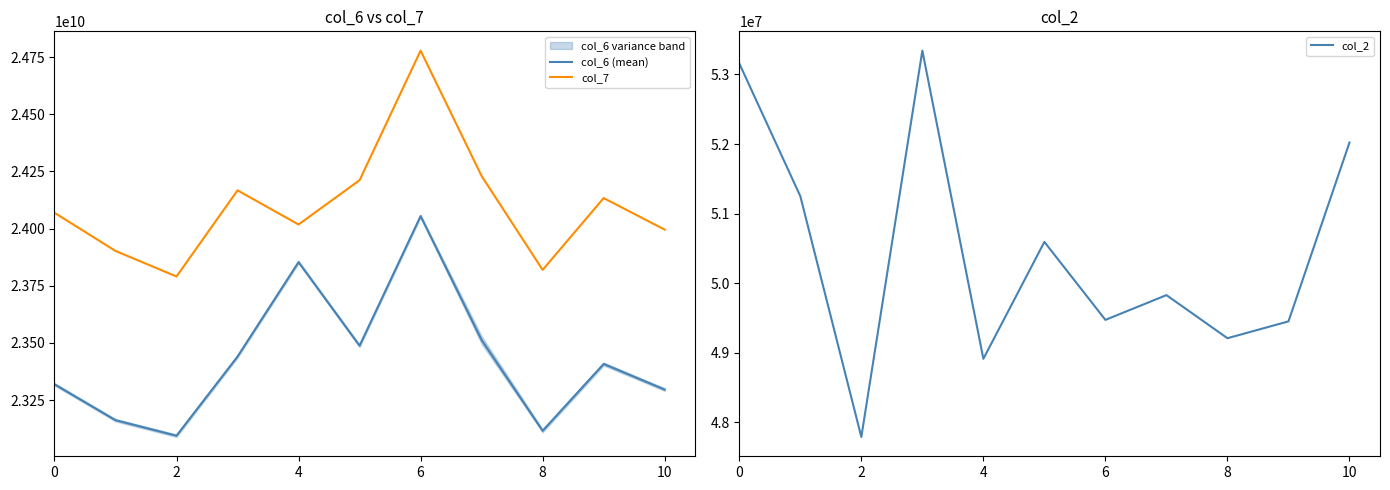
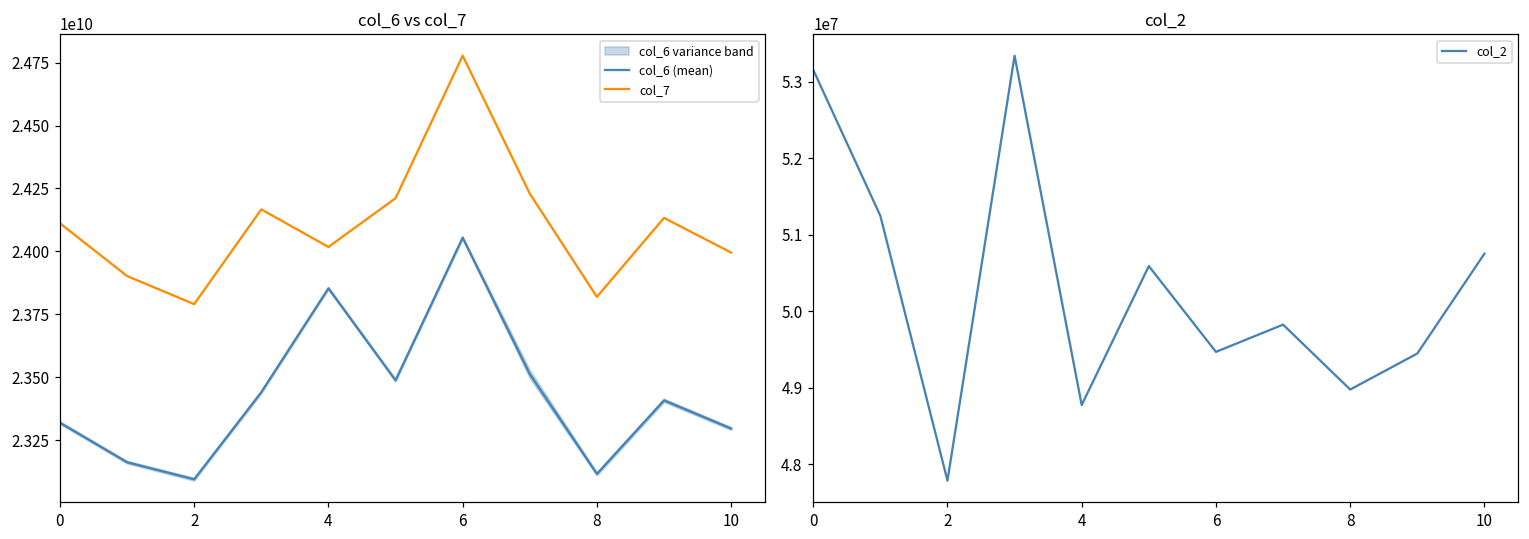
  {
    "col_6 vs col_7": {
      "col_7": {
-       "0": 24070000000,
+       "0": 24110000000,
        "2": 23790000000,
        "4": 24020000000,
        "6": 24780000000,
        "8": 23820000000,
        "10": 24000000000
      }
    },
    "col_2": {
      "0": 53200000,
      "2": 47800000,
-     "4": 48900000,
+     "4": 48800000,
      "6": 49500000,
-     "8": 49200000,
-     "10": 52000000
+     "8": 49000000,
+     "10": 50800000
    }
  }
